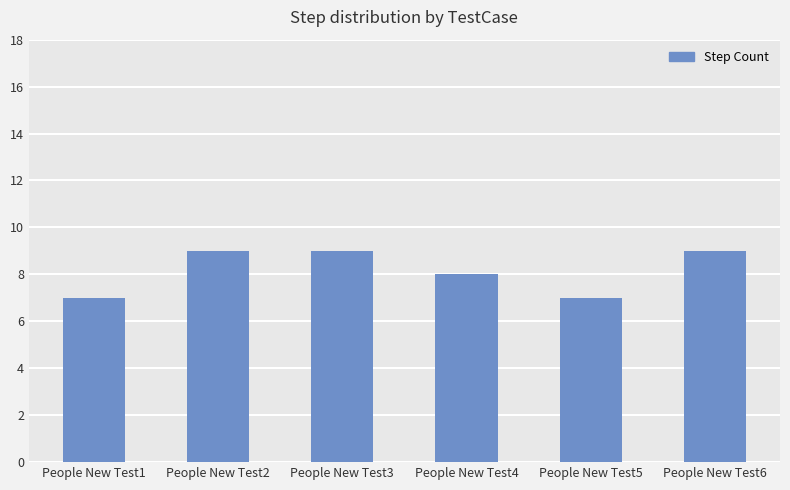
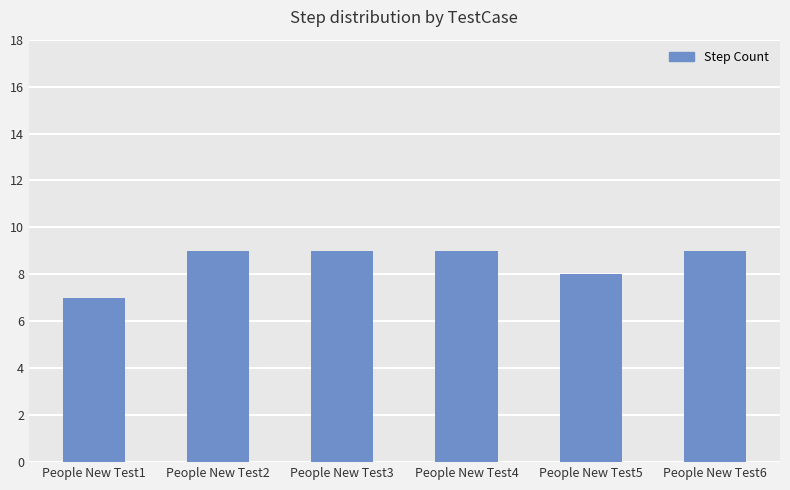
  {
    "People New Test1": 7,
    "People New Test2": 9,
    "People New Test3": 9,
-   "People New Test4": 8,
-   "People New Test5": 7,
+   "People New Test4": 9,
+   "People New Test5": 8,
    "People New Test6": 9
  }
